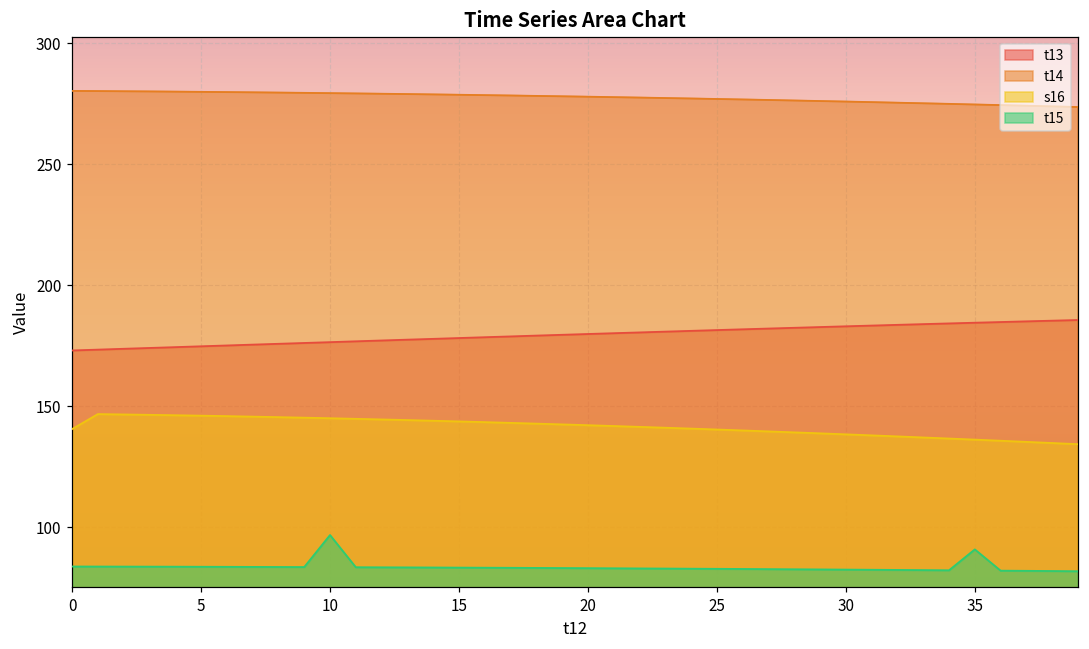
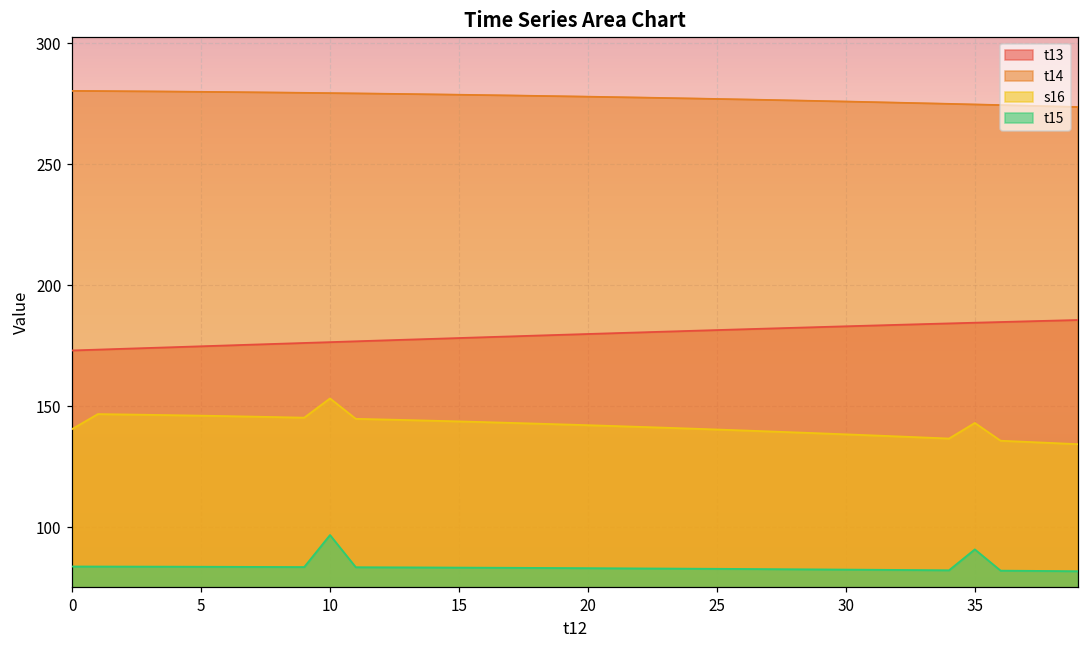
  {
    "s16": {
      "0": 141,
      "5": 146,
-     "10": 145,
+     "10": 153,
      "15": 144,
      "20": 142,
      "25": 140,
      "30": 138,
-     "35": 136
+     "35": 143
    },
    "t15": {
      "0": 84,
      "5": 84,
      "10": 97,
      "15": 83,
      "20": 83,
      "25": 83,
      "30": 82,
      "35": 91
    }
  }
